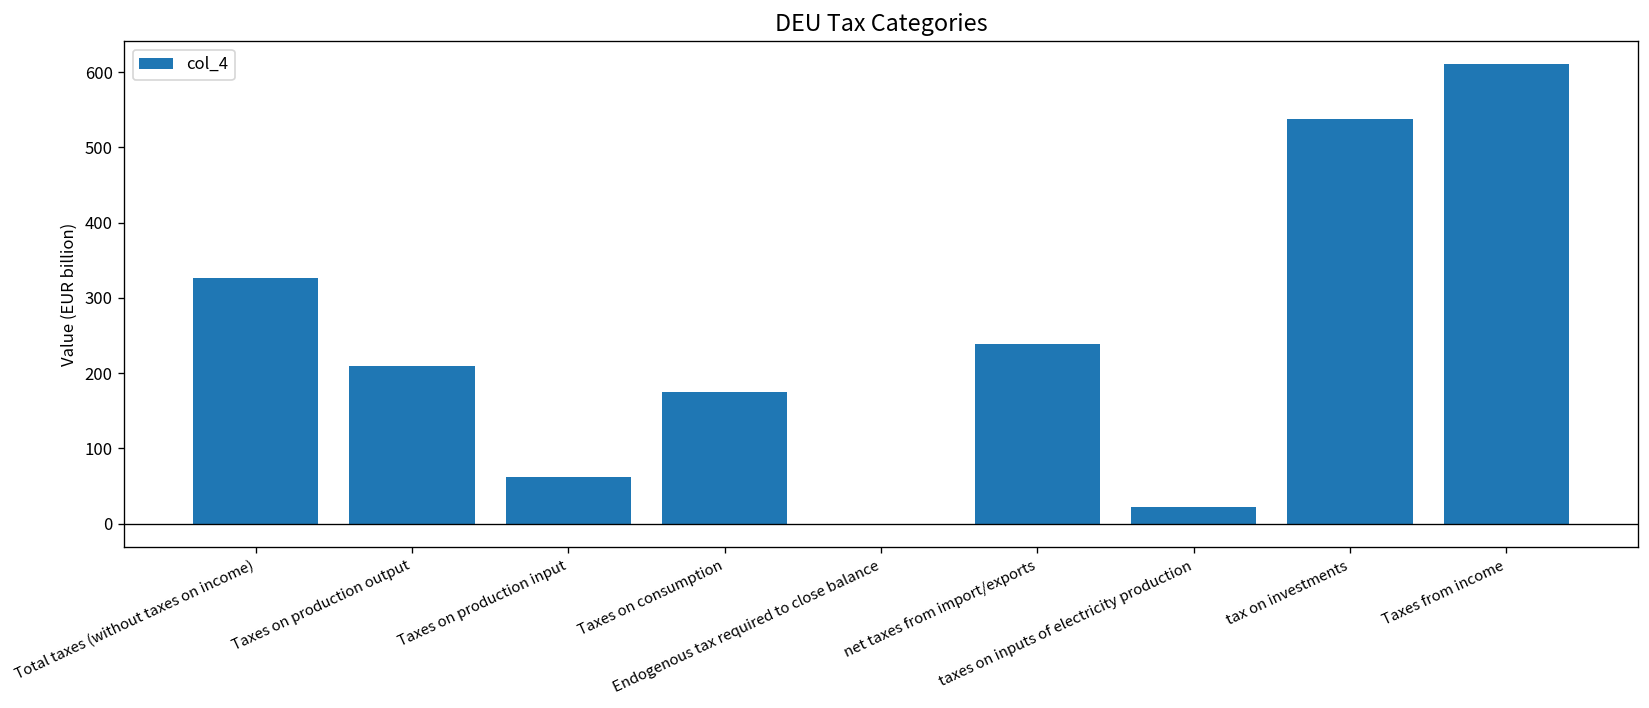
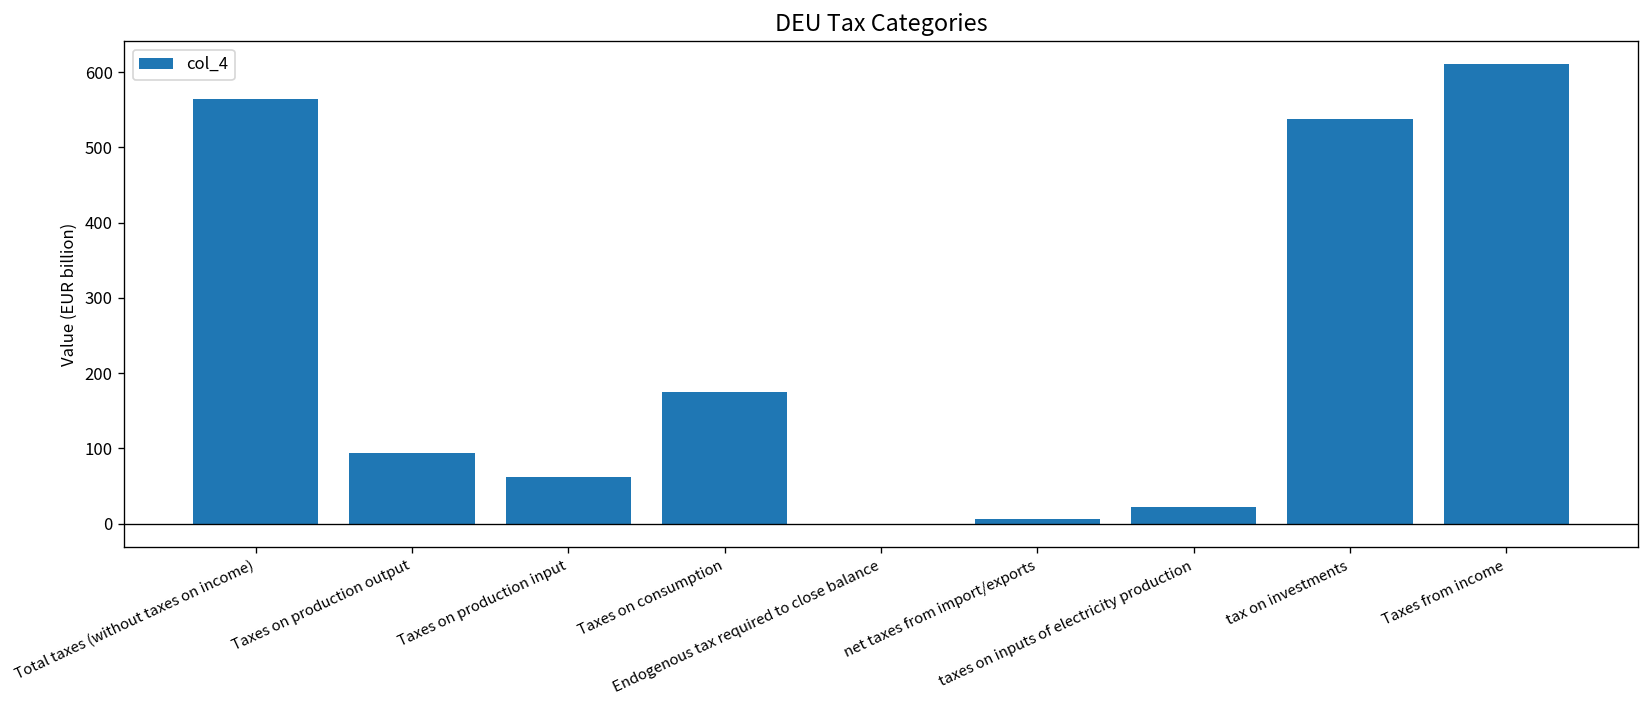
  {
-   "Total taxes (without taxes on income)": 330,
-   "Taxes on production output": 210,
+   "Total taxes (without taxes on income)": 560,
+   "Taxes on production output": 90,
    "Taxes on production input": 60,
    "Taxes on consumption": 170,
-   "net taxes from import/exports": 240,
+   "net taxes from import/exports": 10,
    "taxes on inputs of electricity production": 20,
    "tax on investments": 540,
    "Taxes from income": 610
  }
